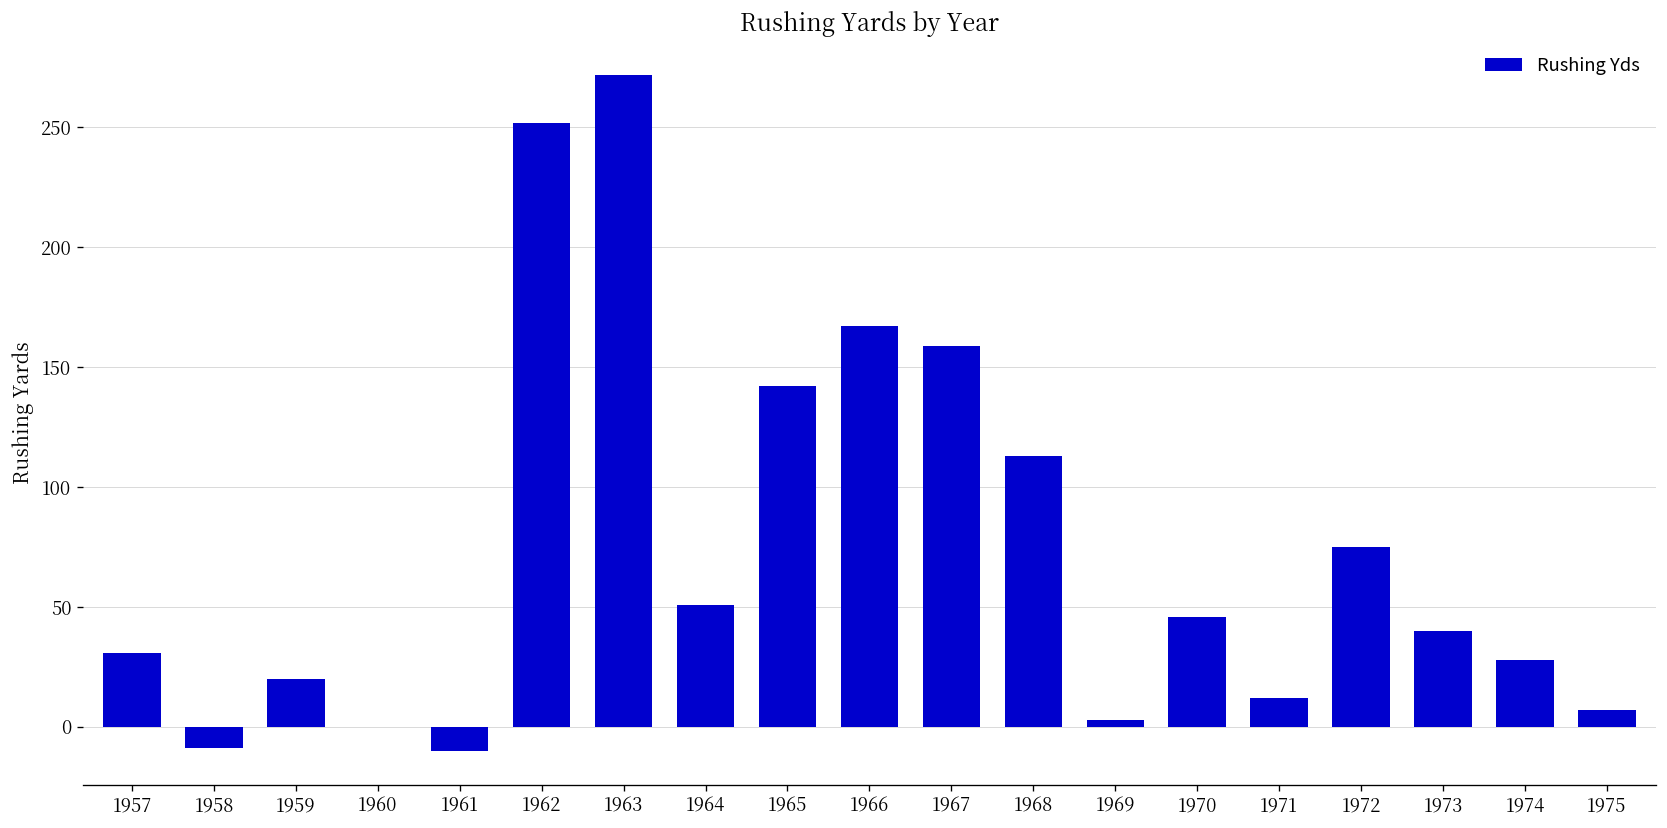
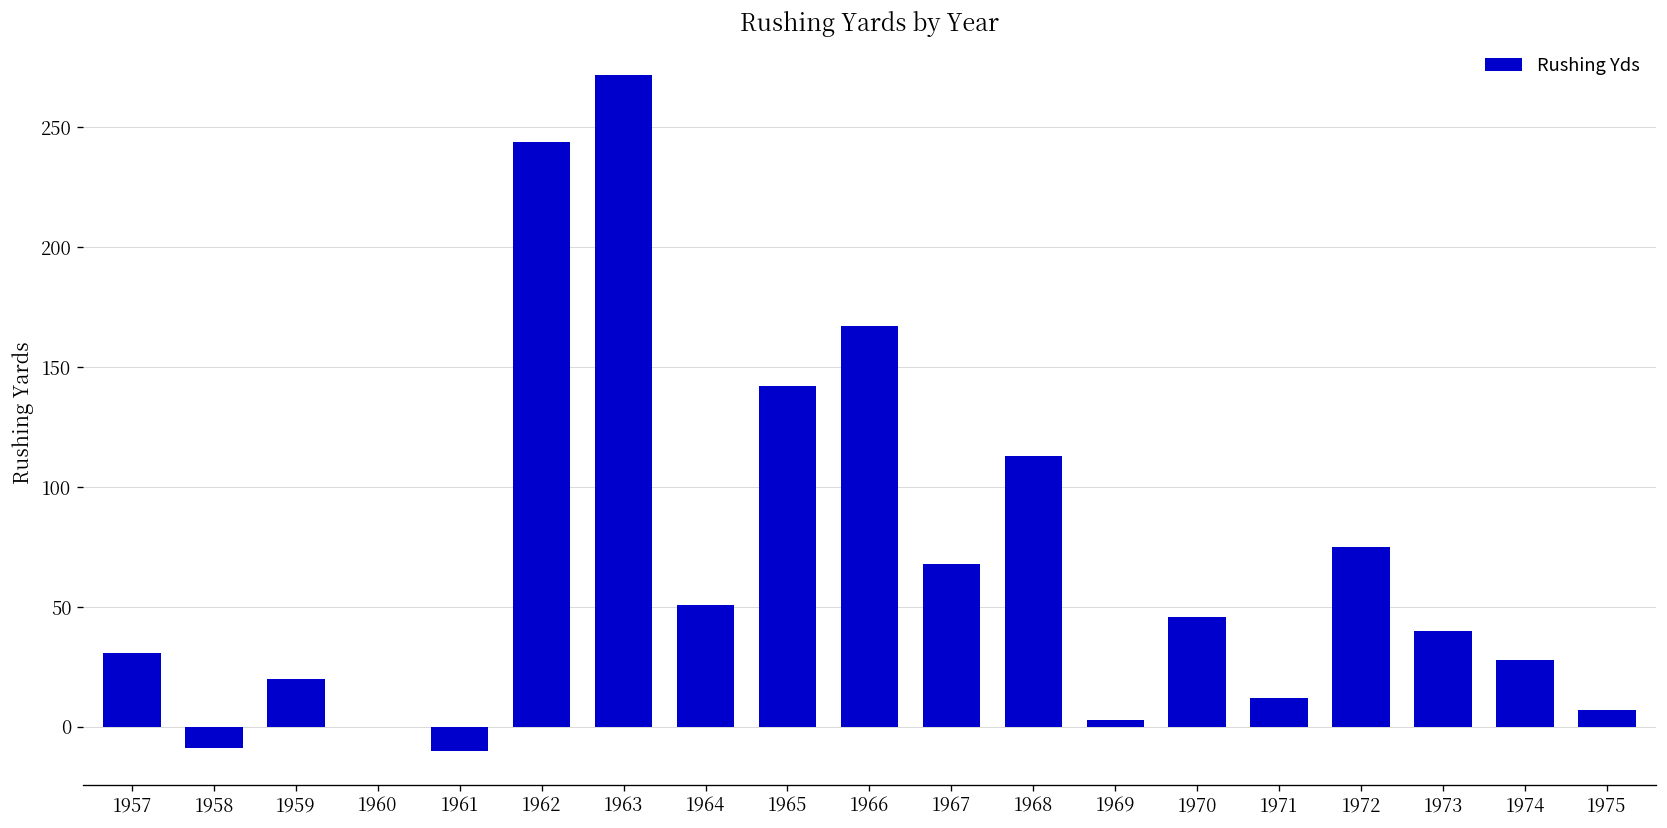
  {
    "1957": 31,
    "1958": -9,
    "1959": 20,
    "1960": 0,
    "1961": -10,
-   "1962": 252,
+   "1962": 244,
    "1963": 272,
    "1964": 51,
    "1965": 142,
    "1966": 167,
-   "1967": 159,
+   "1967": 68,
    "1968": 113,
    "1969": 3,
    "1970": 46,
    "1971": 12,
    "1972": 75,
    "1973": 40,
    "1974": 28,
    "1975": 7
  }
